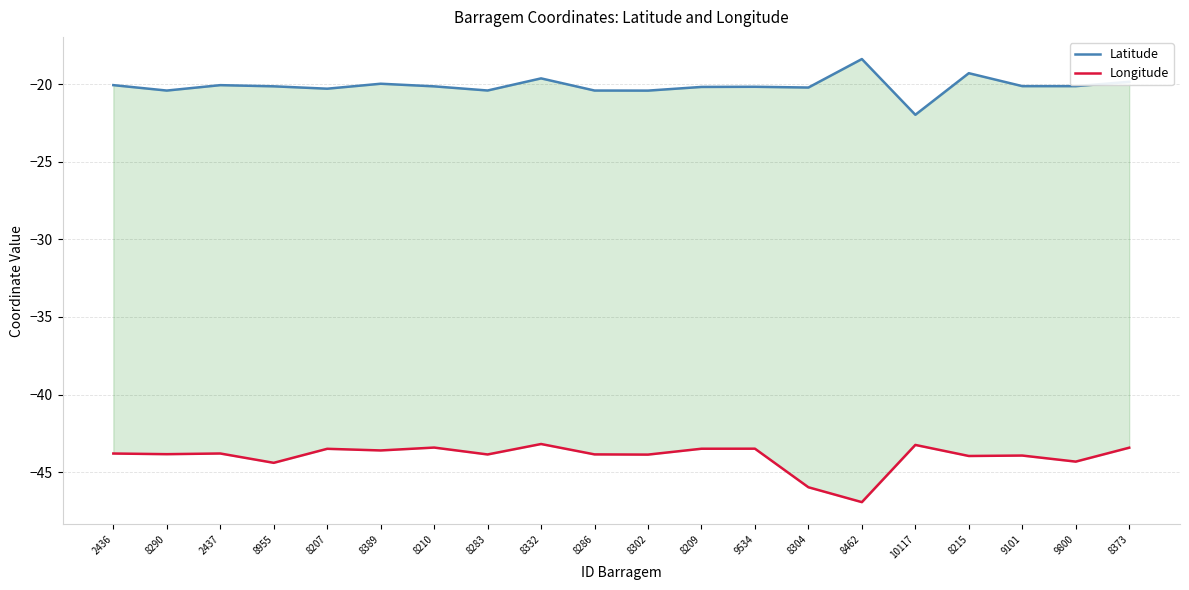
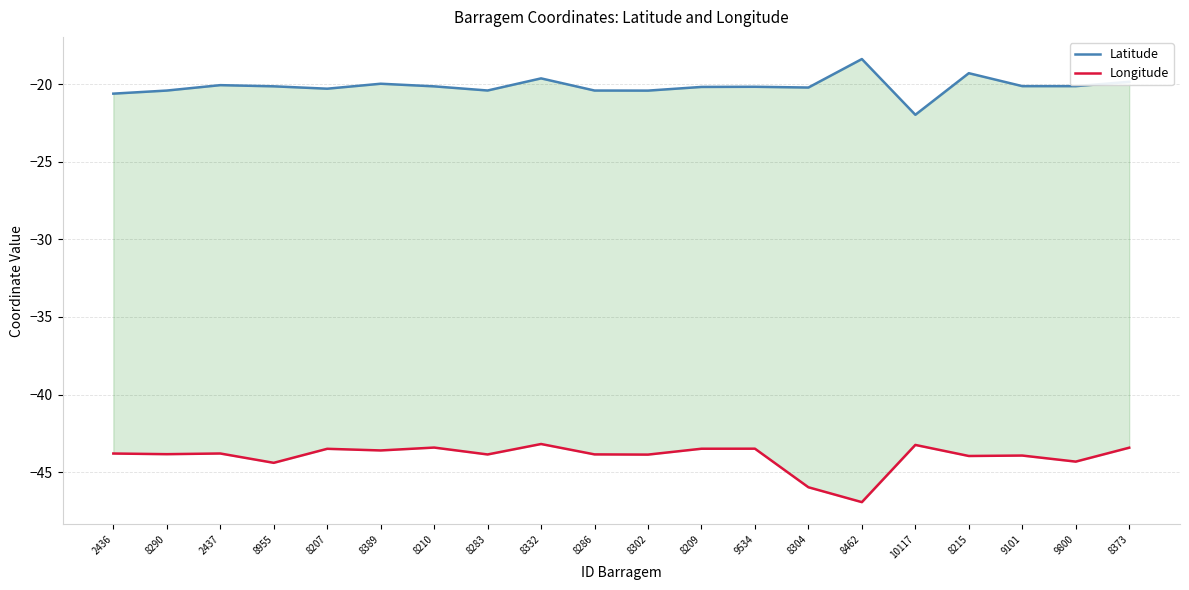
  {
    "Latitude": {
-     "2436": -20.1,
+     "2436": -20.6,
      "8290": -20.4,
      "2437": -20.1,
      "8955": -20.1,
      "8207": -20.3,
      "8389": -20.0,
      "8210": -20.1,
      "8283": -20.4,
      "8332": -19.6,
      "8286": -20.4,
      "8302": -20.4,
      "8209": -20.2,
      "9534": -20.2,
      "8304": -20.2,
      "8462": -18.4,
      "10117": -22.0,
      "8215": -19.3,
      "9101": -20.1,
      "9800": -20.1
    },
    "Longitude": {
      "2436": -43.8,
      "8290": -43.8,
      "2437": -43.8,
      "8955": -44.4,
      "8207": -43.5,
      "8389": -43.6,
      "8210": -43.4,
      "8283": -43.9,
      "8332": -43.2,
      "8286": -43.9,
      "8302": -43.9,
      "8209": -43.5,
      "9534": -43.5,
      "8304": -46.0,
      "8462": -46.9,
      "10117": -43.2,
      "8215": -44.0,
      "9101": -43.9,
      "9800": -44.3,
      "8373": -43.4
    }
  }
